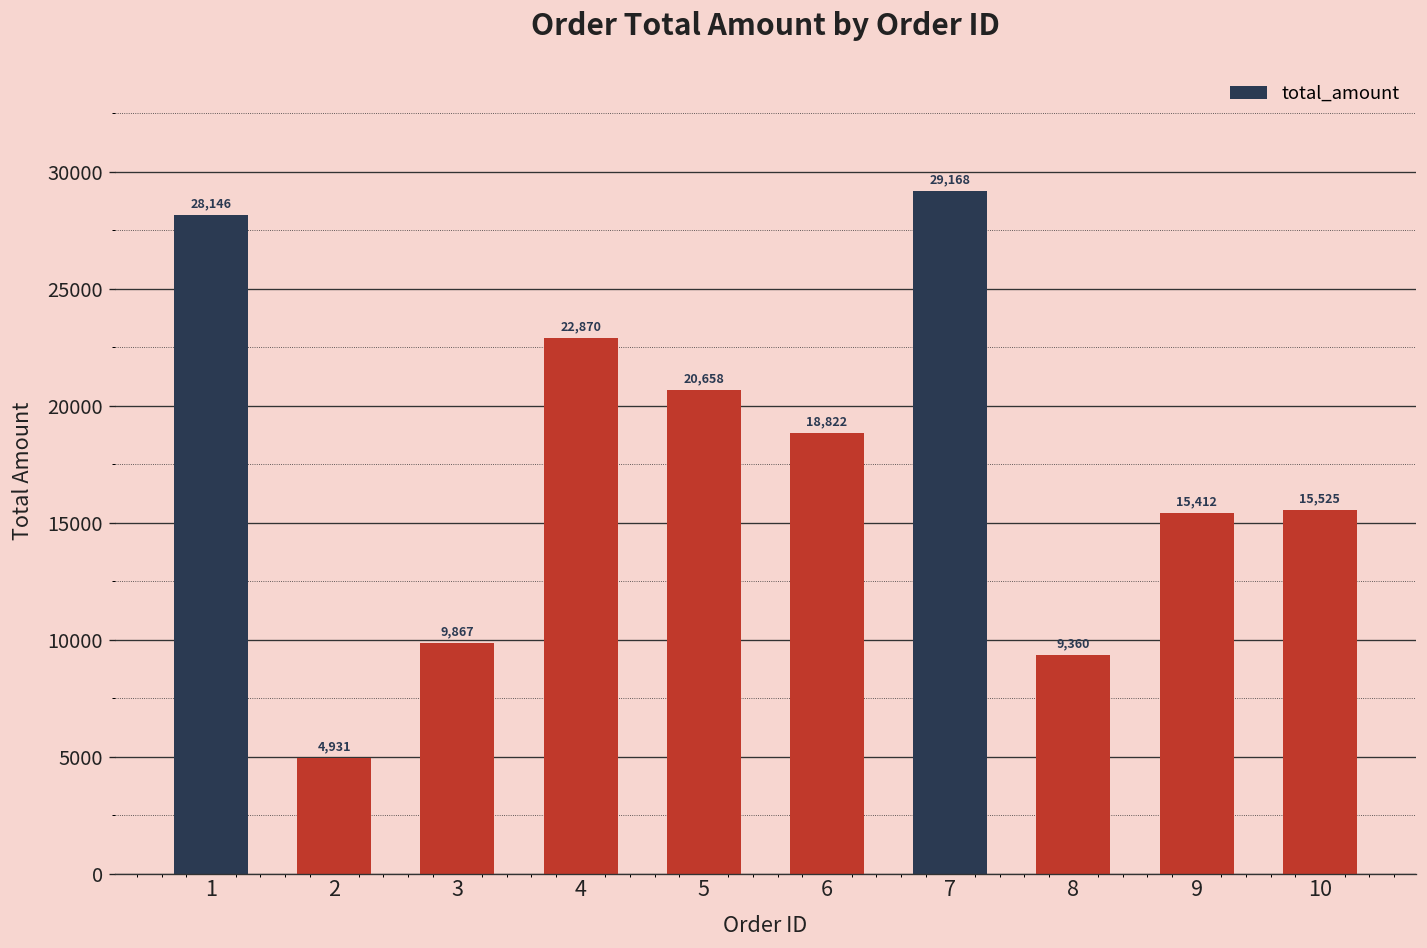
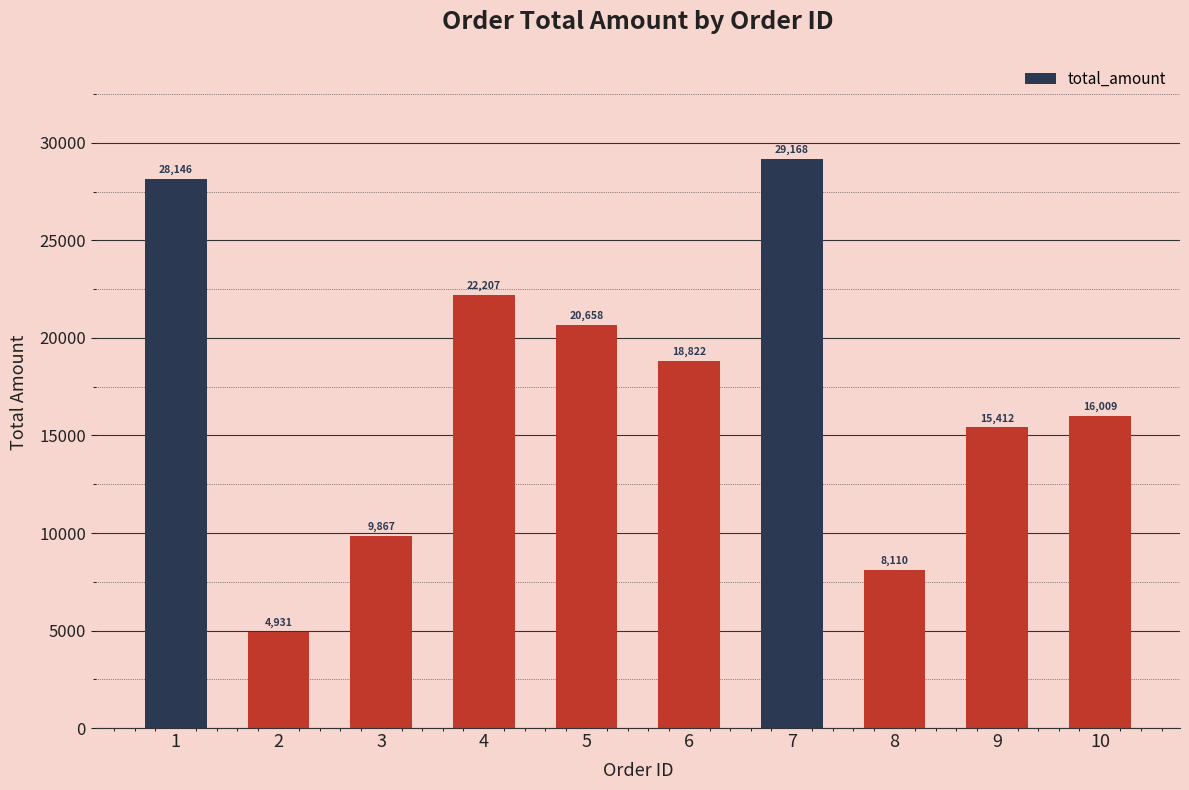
  {
    "1": "28,146",
    "2": "4,931",
    "3": "9,867",
-   "4": "22,870",
+   "4": "22,207",
    "5": "20,658",
    "6": "18,822",
    "7": "29,168",
-   "8": "9,360",
+   "8": "8,110",
    "9": "15,412",
-   "10": "15,525"
+   "10": "16,009"
  }
